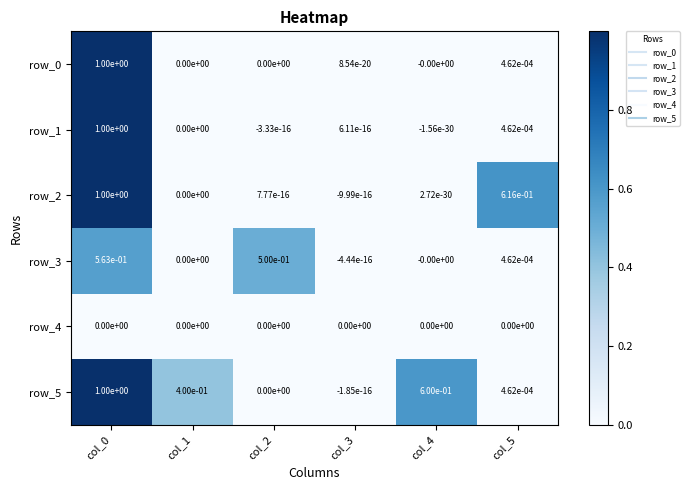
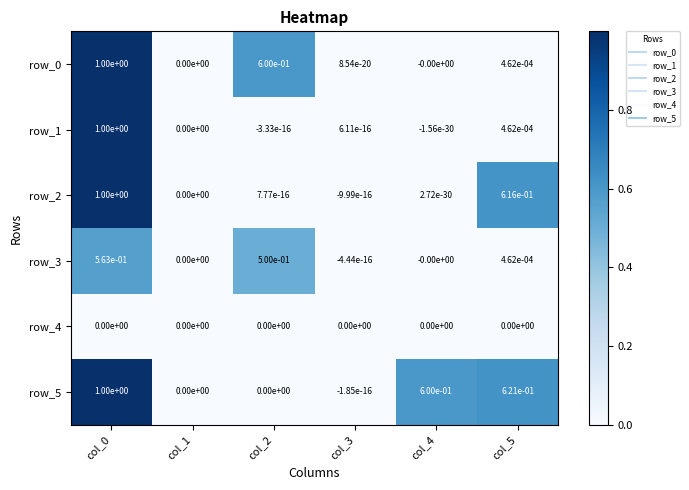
  {
    "row_0": {
      "col_0": "1.00e+00",
      "col_1": "0.00e+00",
-     "col_2": "0.00e+00",
+     "col_2": "6.00e-01",
      "col_3": "8.54e-20",
      "col_4": "-0.00e+00",
      "col_5": "4.62e-04"
    },
    "row_1": {
      "col_0": "1.00e+00",
      "col_1": "0.00e+00",
      "col_2": "-3.33e-16",
      "col_3": "6.11e-16",
      "col_4": "-1.56e-30",
      "col_5": "4.62e-04"
    },
    "row_2": {
      "col_0": "1.00e+00",
      "col_1": "0.00e+00",
      "col_2": "7.77e-16",
      "col_3": "-9.99e-16",
      "col_4": "2.72e-30",
      "col_5": "6.16e-01"
    },
    "row_3": {
      "col_0": "5.63e-01",
      "col_1": "0.00e+00",
      "col_2": "5.00e-01",
      "col_3": "-4.44e-16",
      "col_4": "-0.00e+00",
      "col_5": "4.62e-04"
    },
    "row_4": {
      "col_0": "0.00e+00",
      "col_1": "0.00e+00",
      "col_2": "0.00e+00",
      "col_3": "0.00e+00",
      "col_4": "0.00e+00",
      "col_5": "0.00e+00"
    },
    "row_5": {
      "col_0": "1.00e+00",
-     "col_1": "4.00e-01",
+     "col_1": "0.00e+00",
      "col_2": "0.00e+00",
      "col_3": "-1.85e-16",
      "col_4": "6.00e-01",
-     "col_5": "4.62e-04"
+     "col_5": "6.21e-01"
    }
  }
